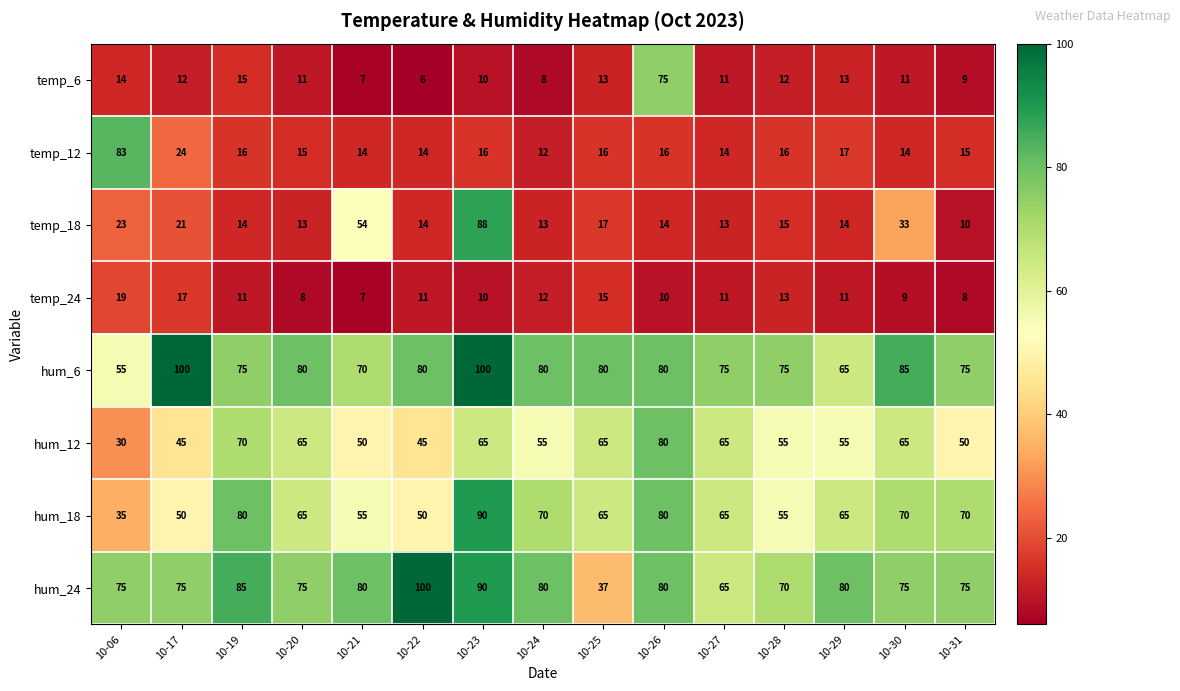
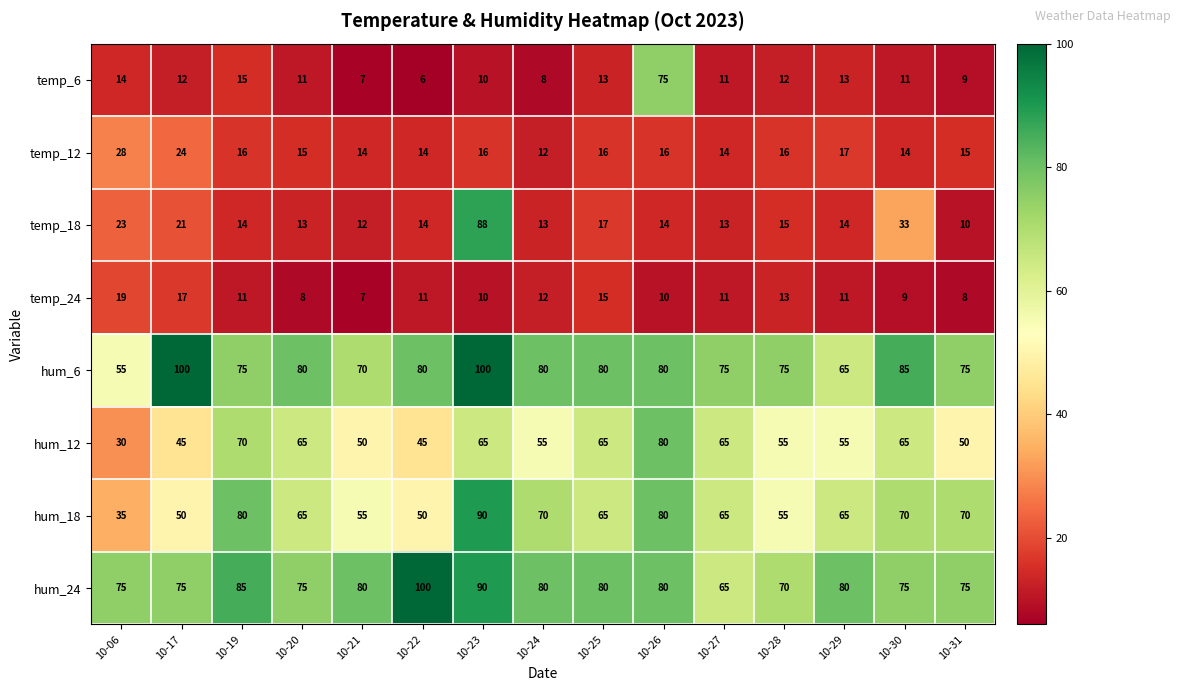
  {
    "temp_6": {
      "10-06": 14,
      "10-17": 12,
      "10-19": 15,
      "10-20": 11,
      "10-21": 7,
      "10-22": 6,
      "10-23": 10,
      "10-24": 8,
      "10-25": 13,
      "10-26": 75,
      "10-27": 11,
      "10-28": 12,
      "10-29": 13,
      "10-30": 11,
      "10-31": 9
    },
    "temp_12": {
-     "10-06": 83,
+     "10-06": 28,
      "10-17": 24,
      "10-19": 16,
      "10-20": 15,
      "10-21": 14,
      "10-22": 14,
      "10-23": 16,
      "10-24": 12,
      "10-25": 16,
      "10-26": 16,
      "10-27": 14,
      "10-28": 16,
      "10-29": 17,
      "10-30": 14,
      "10-31": 15
    },
    "temp_18": {
      "10-06": 23,
      "10-17": 21,
      "10-19": 14,
      "10-20": 13,
-     "10-21": 54,
+     "10-21": 12,
      "10-22": 14,
      "10-23": 88,
      "10-24": 13,
      "10-25": 17,
      "10-26": 14,
      "10-27": 13,
      "10-28": 15,
      "10-29": 14,
      "10-30": 33,
      "10-31": 10
    },
    "temp_24": {
      "10-06": 19,
      "10-17": 17,
      "10-19": 11,
      "10-20": 8,
      "10-21": 7,
      "10-22": 11,
      "10-23": 10,
      "10-24": 12,
      "10-25": 15,
      "10-26": 10,
      "10-27": 11,
      "10-28": 13,
      "10-29": 11,
      "10-30": 9,
      "10-31": 8
    },
    "hum_6": {
      "10-06": 55,
      "10-17": 100,
      "10-19": 75,
      "10-20": 80,
      "10-21": 70,
      "10-22": 80,
      "10-23": 100,
      "10-24": 80,
      "10-25": 80,
      "10-26": 80,
      "10-27": 75,
      "10-28": 75,
      "10-29": 65,
      "10-30": 85,
      "10-31": 75
    },
    "hum_12": {
      "10-06": 30,
      "10-17": 45,
      "10-19": 70,
      "10-20": 65,
      "10-21": 50,
      "10-22": 45,
      "10-23": 65,
      "10-24": 55,
      "10-25": 65,
      "10-26": 80,
      "10-27": 65,
      "10-28": 55,
      "10-29": 55,
      "10-30": 65,
      "10-31": 50
    },
    "hum_18": {
      "10-06": 35,
      "10-17": 50,
      "10-19": 80,
      "10-20": 65,
      "10-21": 55,
      "10-22": 50,
      "10-23": 90,
      "10-24": 70,
      "10-25": 65,
      "10-26": 80,
      "10-27": 65,
      "10-28": 55,
      "10-29": 65,
      "10-30": 70,
      "10-31": 70
    },
    "hum_24": {
      "10-06": 75,
      "10-17": 75,
      "10-19": 85,
      "10-20": 75,
      "10-21": 80,
      "10-22": 100,
      "10-23": 90,
      "10-24": 80,
-     "10-25": 37,
+     "10-25": 80,
      "10-26": 80,
      "10-27": 65,
      "10-28": 70,
      "10-29": 80,
      "10-30": 75,
      "10-31": 75
    }
  }
